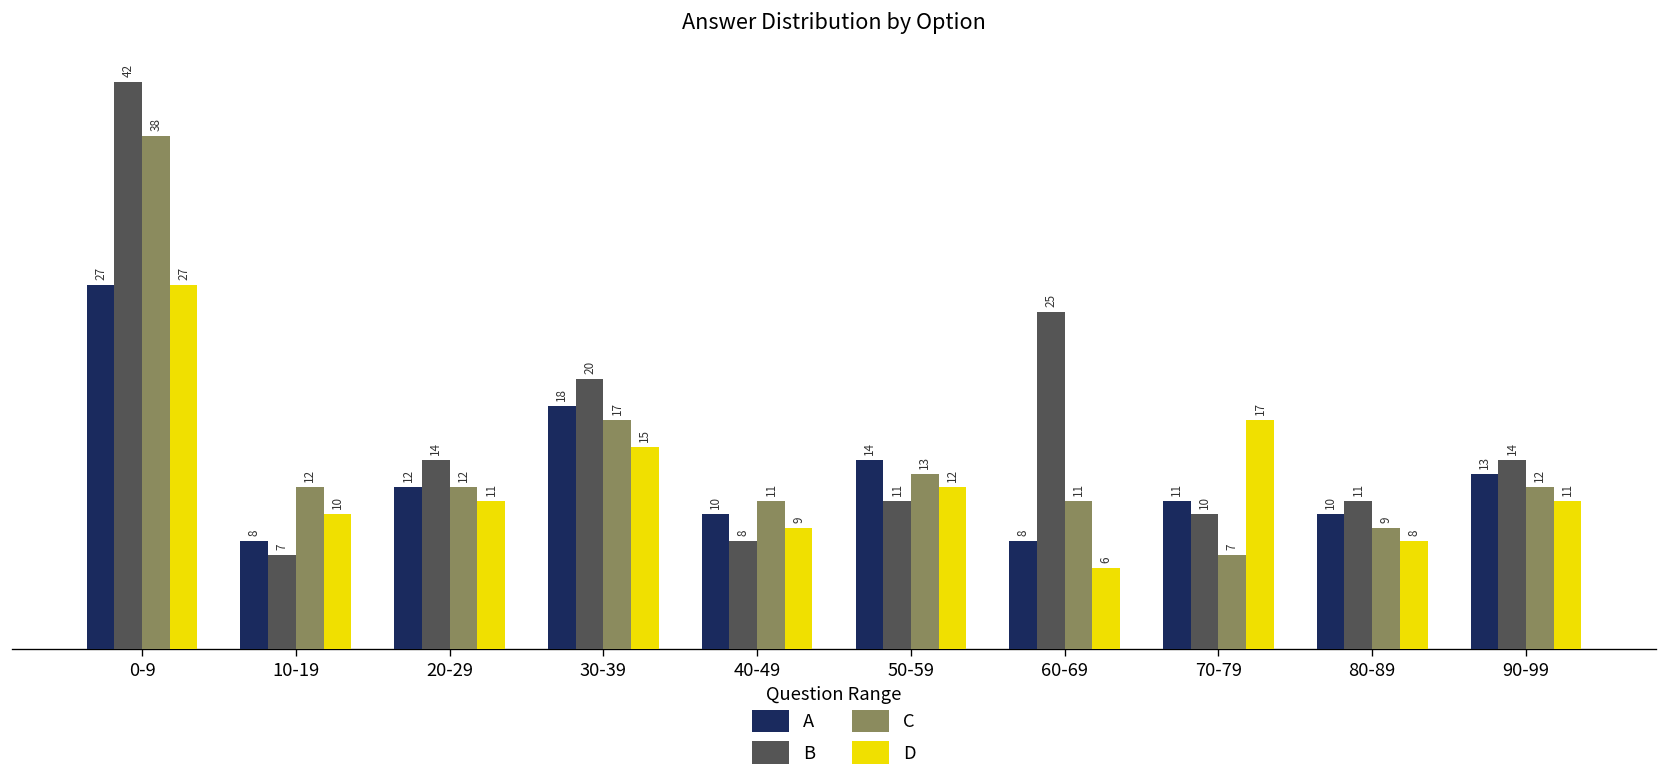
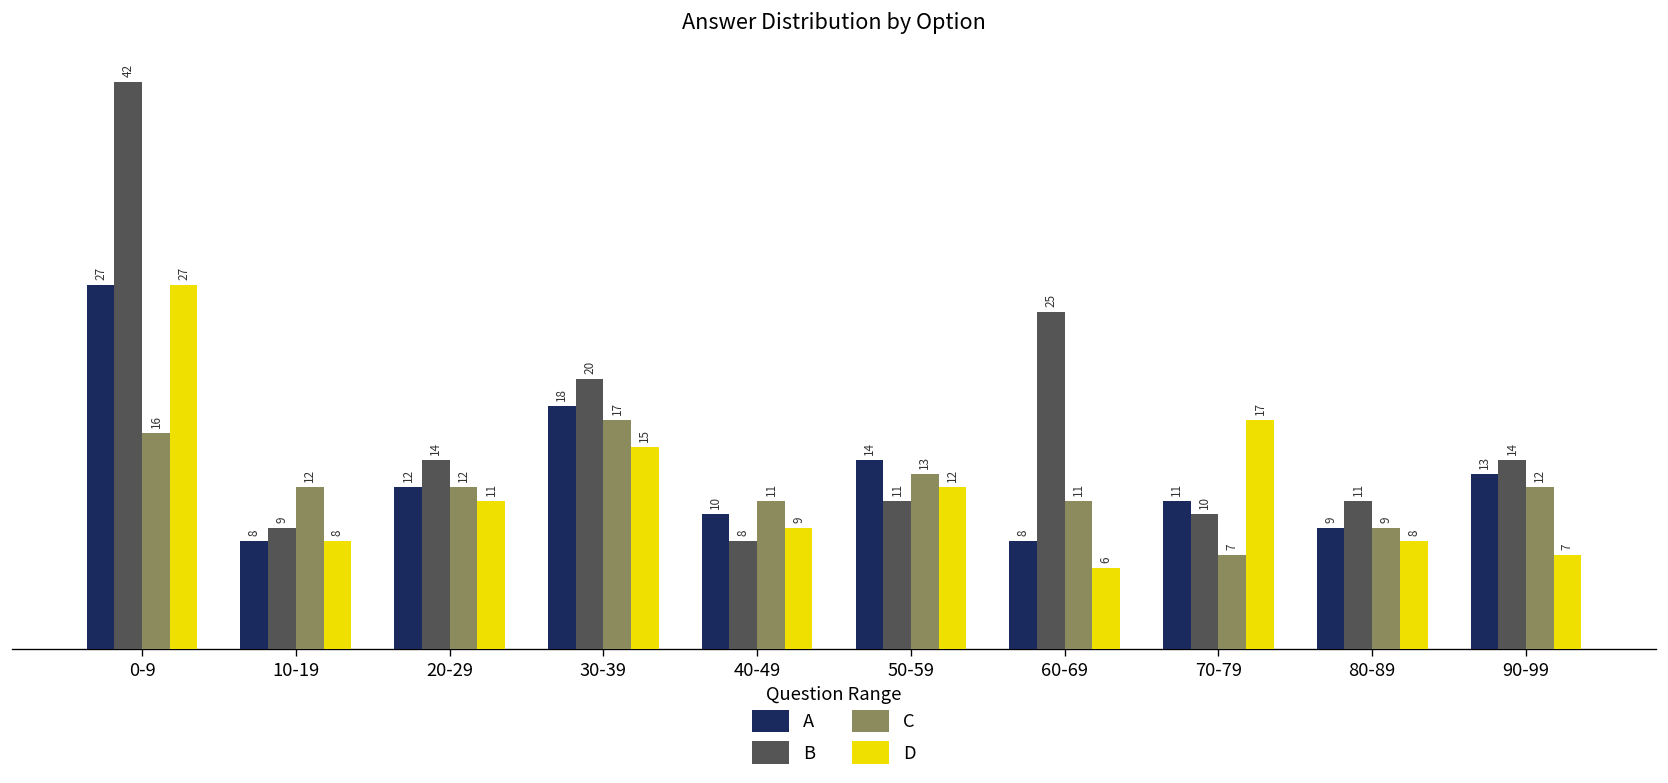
  {
    "A": {
      "0-9": 27,
      "10-19": 8,
      "20-29": 12,
      "30-39": 18,
      "40-49": 10,
      "50-59": 14,
      "60-69": 8,
      "70-79": 11,
-     "80-89": 10,
+     "80-89": 9,
      "90-99": 13
    },
    "B": {
      "0-9": 42,
-     "10-19": 7,
+     "10-19": 9,
      "20-29": 14,
      "30-39": 20,
      "40-49": 8,
      "50-59": 11,
      "60-69": 25,
      "70-79": 10,
      "80-89": 11,
      "90-99": 14
    },
    "C": {
-     "0-9": 38,
+     "0-9": 16,
      "10-19": 12,
      "20-29": 12,
      "30-39": 17,
      "40-49": 11,
      "50-59": 13,
      "60-69": 11,
      "70-79": 7,
      "80-89": 9,
      "90-99": 12
    },
    "D": {
      "0-9": 27,
-     "10-19": 10,
+     "10-19": 8,
      "20-29": 11,
      "30-39": 15,
      "40-49": 9,
      "50-59": 12,
      "60-69": 6,
      "70-79": 17,
      "80-89": 8,
-     "90-99": 11
+     "90-99": 7
    }
  }
